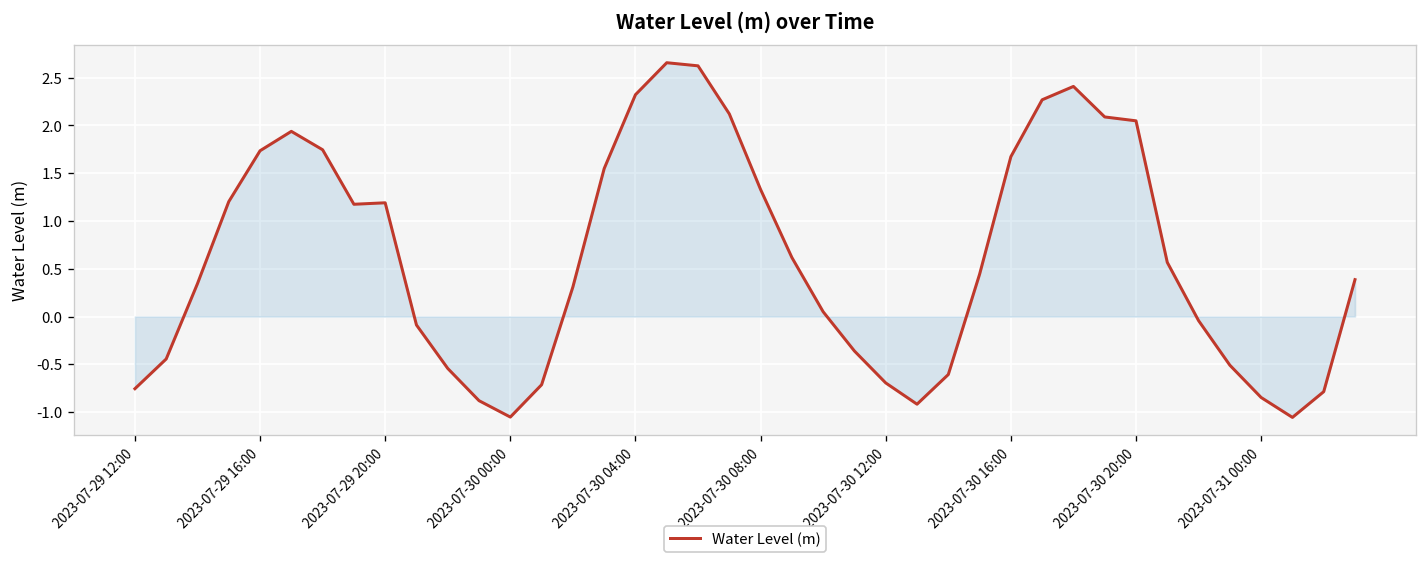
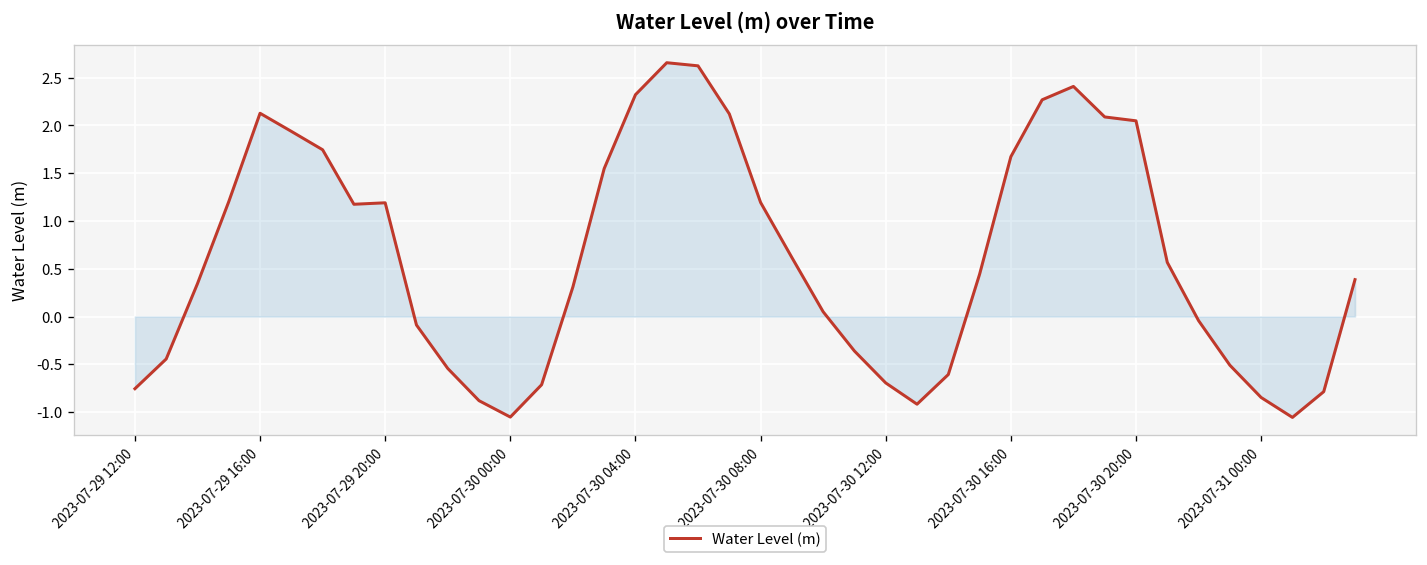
  {
    "Water Level (m)": {
      "2023-07-29 12:00": -0.8,
-     "2023-07-29 16:00": 1.7,
+     "2023-07-29 16:00": 2.1,
      "2023-07-30 00:00": -1.1,
-     "2023-07-30 08:00": 1.3,
+     "2023-07-30 08:00": 1.2,
      "2023-07-30 12:00": -0.7,
      "2023-07-31 00:00": -0.8
    }
  }
